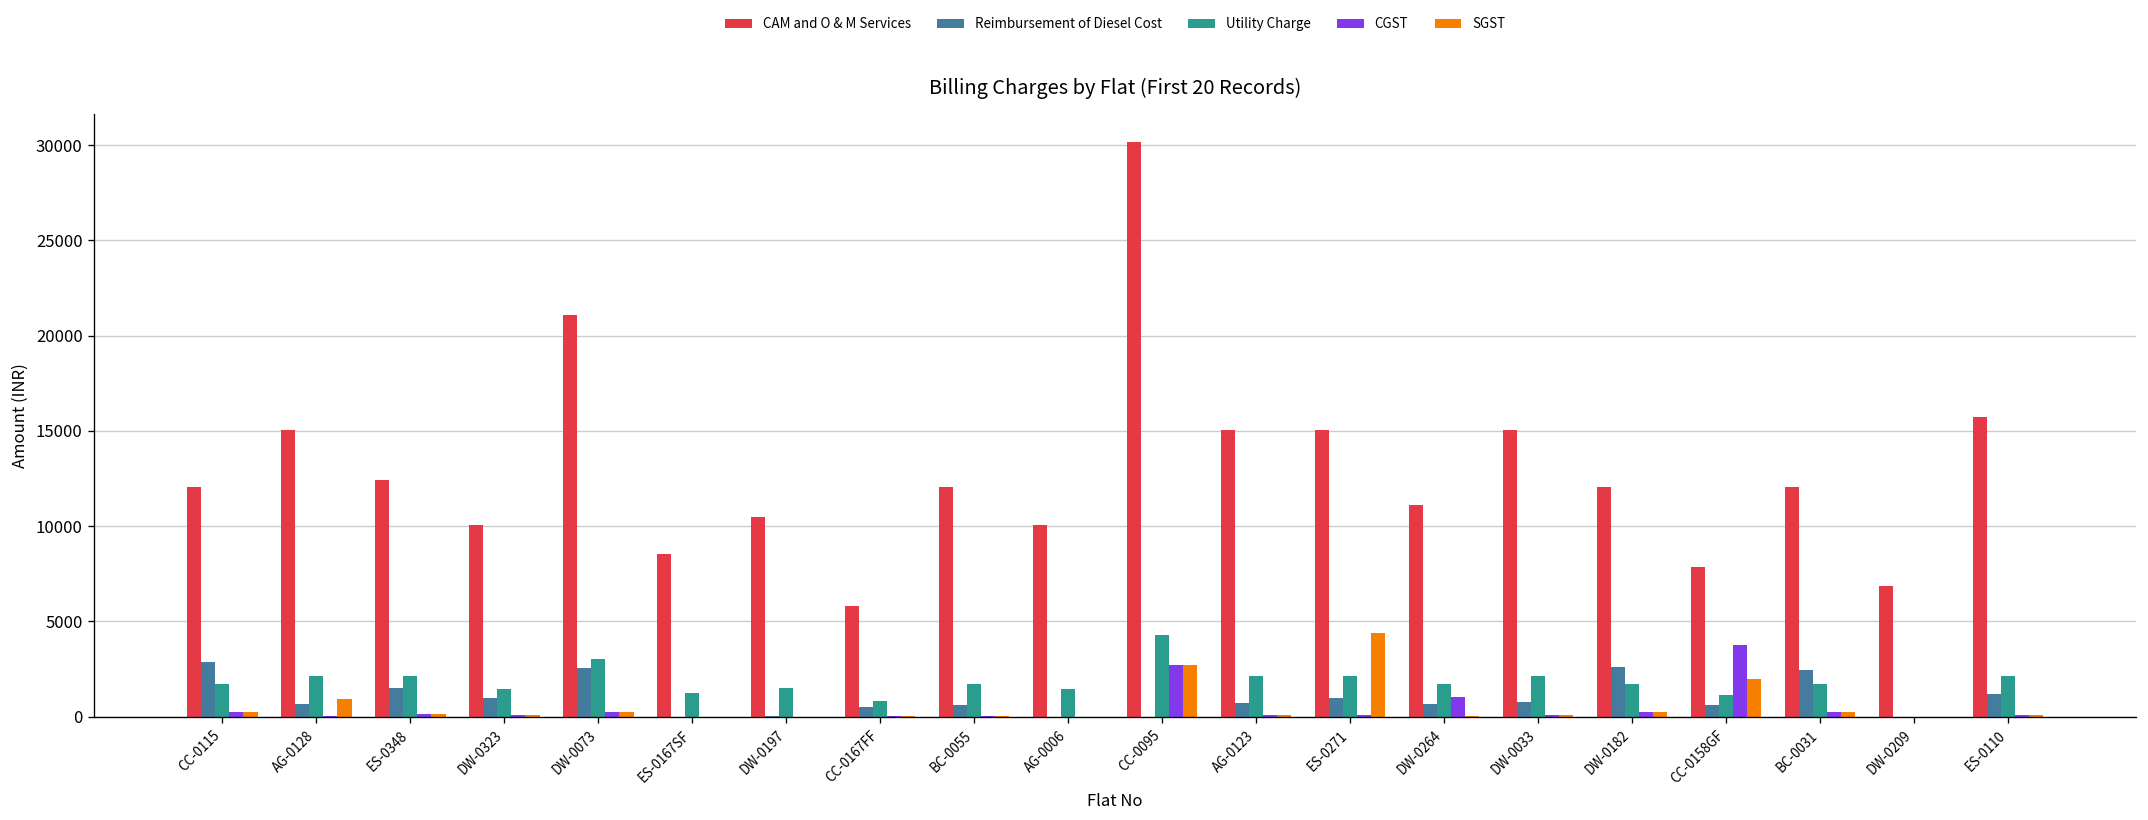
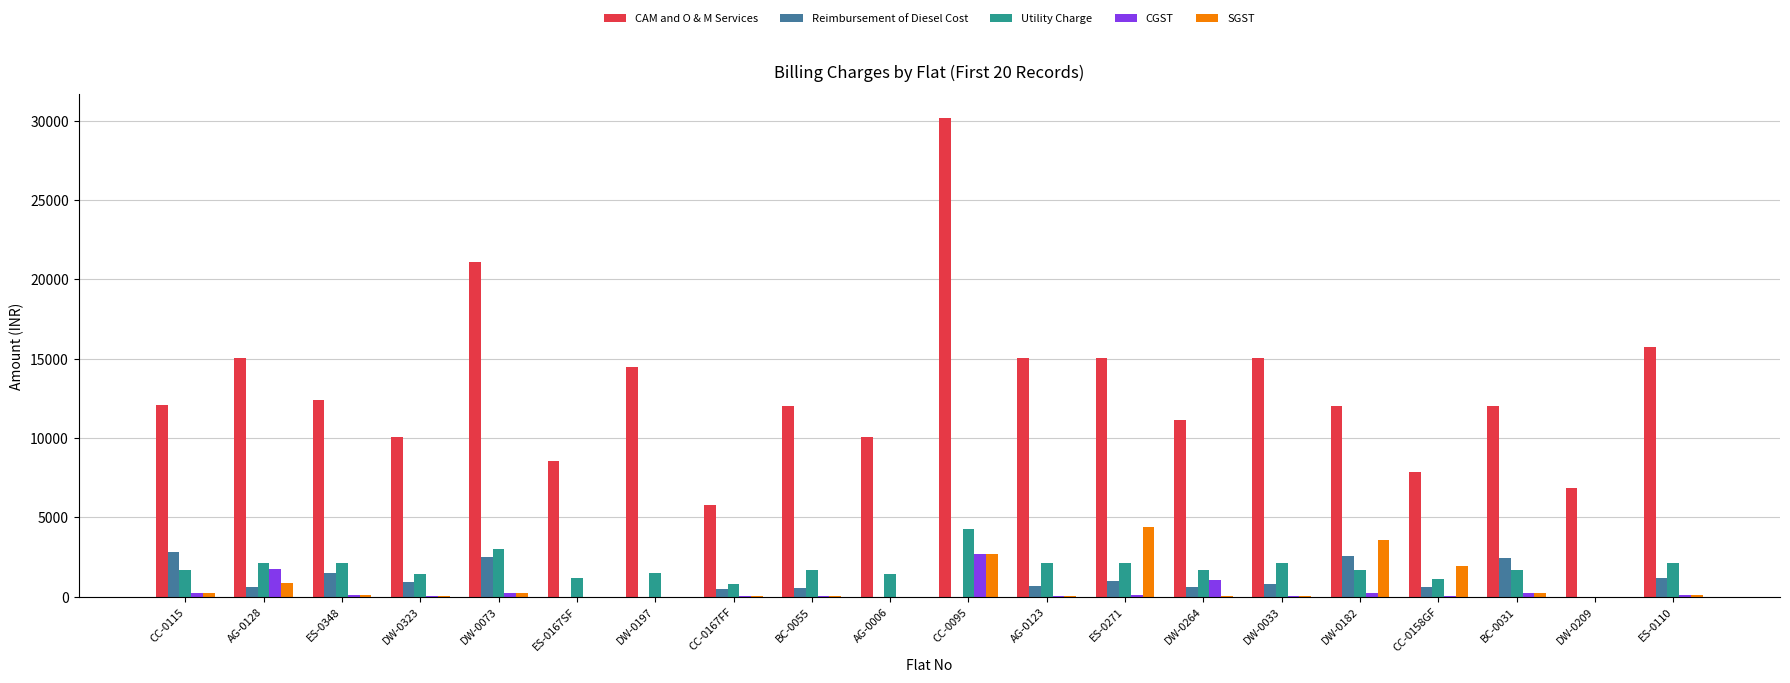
  {
    "CAM and O & M Services": {
      "CC-0115": 12100,
      "AG-0128": 15100,
      "ES-0348": 12400,
      "DW-0323": 10000,
      "DW-0073": 21100,
      "ES-0167SF": 8500,
-     "DW-0197": 10500,
+     "DW-0197": 14500,
      "CC-0167FF": 5800,
      "BC-0055": 12100,
      "AG-0006": 10000,
      "CC-0095": 30100,
      "AG-0123": 15100,
      "ES-0271": 15100,
      "DW-0264": 11100,
      "DW-0033": 15100,
      "DW-0182": 12100,
      "CC-0158GF": 7900,
      "BC-0031": 12100,
      "DW-0209": 6900,
      "ES-0110": 15700
    },
    "CGST": {
      "CC-0115": 300,
-     "AG-0128": 100,
+     "AG-0128": 1700,
      "DW-0073": 200,
      "ES-0167SF": 0,
      "AG-0006": 0,
      "CC-0095": 2700,
      "DW-0264": 1000,
      "DW-0182": 200,
-     "CC-0158GF": 3800,
+     "CC-0158GF": 100,
      "BC-0031": 200,
      "DW-0209": 0
    },
    "SGST": {
      "CC-0115": 300,
      "AG-0128": 900,
      "DW-0073": 200,
      "ES-0167SF": 0,
      "AG-0006": 0,
      "CC-0095": 2700,
      "ES-0271": 4400,
-     "DW-0182": 200,
+     "DW-0182": 3600,
      "CC-0158GF": 2000,
      "BC-0031": 200,
      "DW-0209": 0
    }
  }
